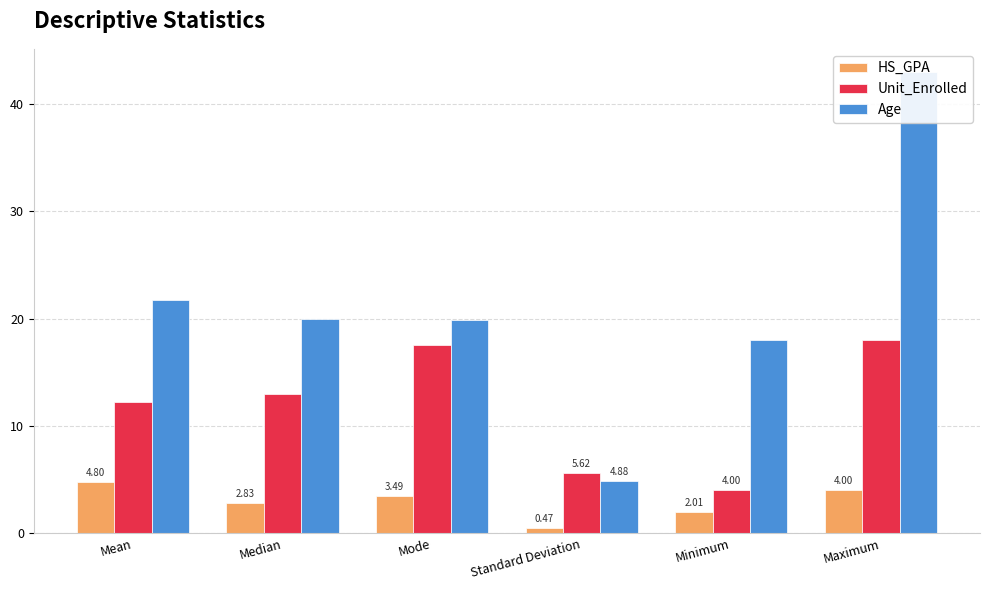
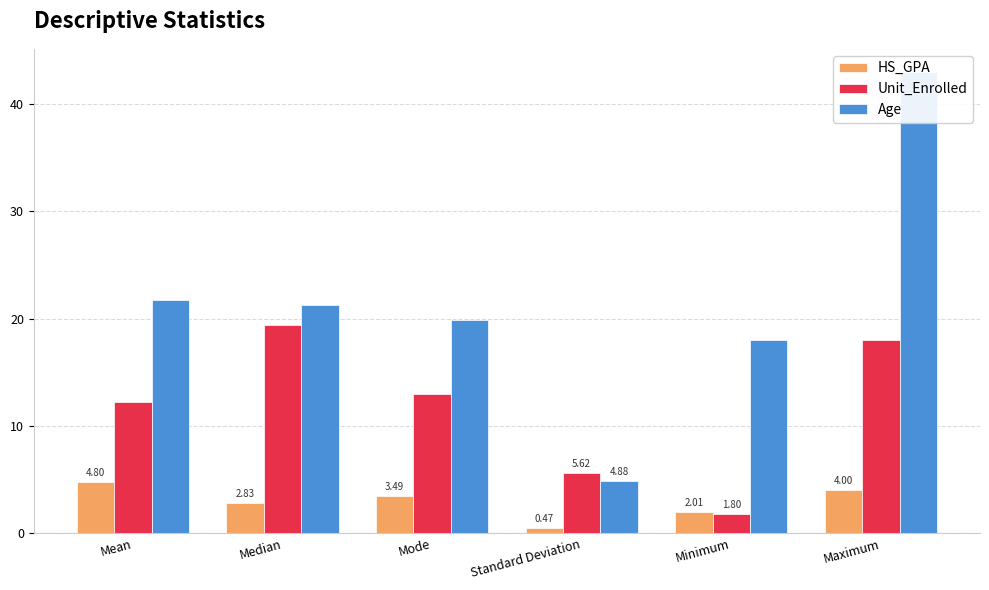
  {
    "HS_GPA": {
      "Mean": 4.80,
      "Median": 2.83,
      "Mode": 3.49,
      "Standard Deviation": 0.47,
      "Minimum": 2.01,
      "Maximum": 4.00
    },
    "Unit_Enrolled": {
-     "Median": 13.0,
-     "Mode": 17.6,
+     "Median": 19.4,
+     "Mode": 13.0,
      "Standard Deviation": 5.62,
-     "Minimum": 4.00
+     "Minimum": 1.80
    },
    "Age": {
      "Mean": 21.7,
-     "Median": 20.0,
+     "Median": 21.3,
      "Mode": 19.9,
      "Minimum": 18.0
    }
  }
